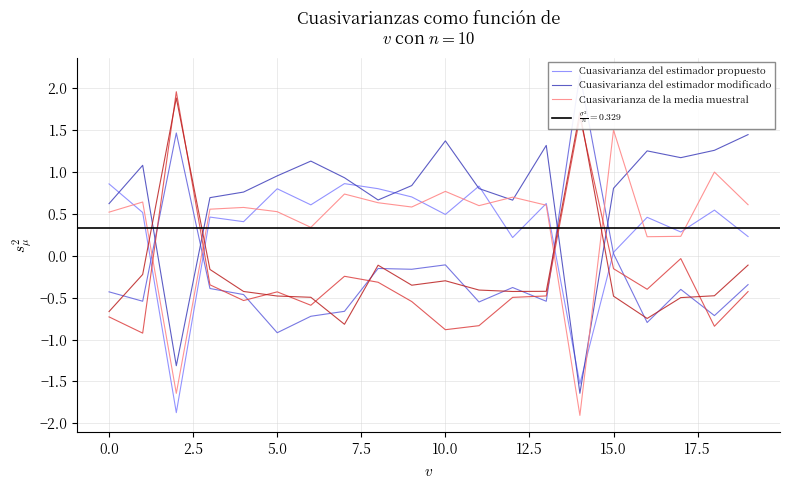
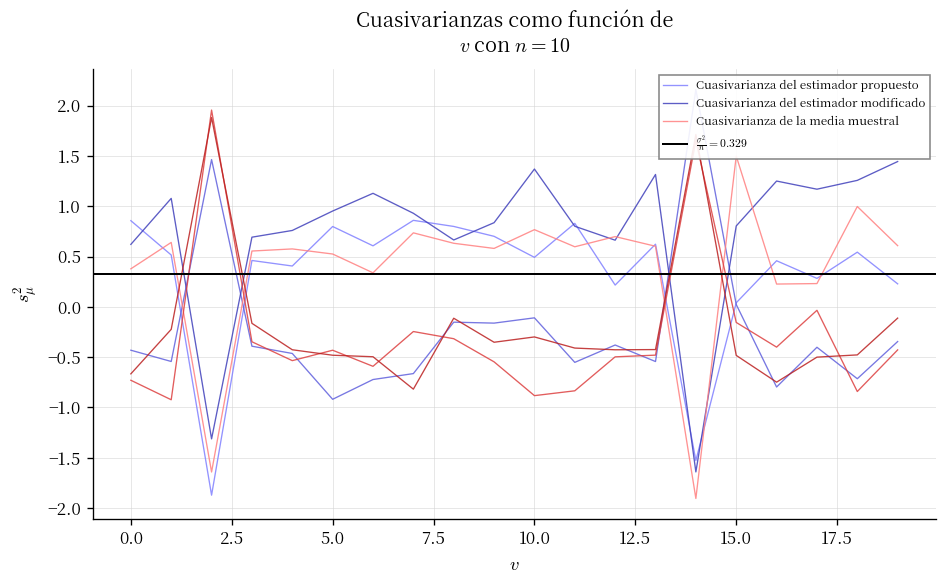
  {
    "Cuasivarianza de la media muestral": {
-     "0.0": 0.5,
+     "0.0": 0.4,
      "5.0": 0.5,
      "10.0": 0.8,
      "15.0": 1.5
    }
  }
